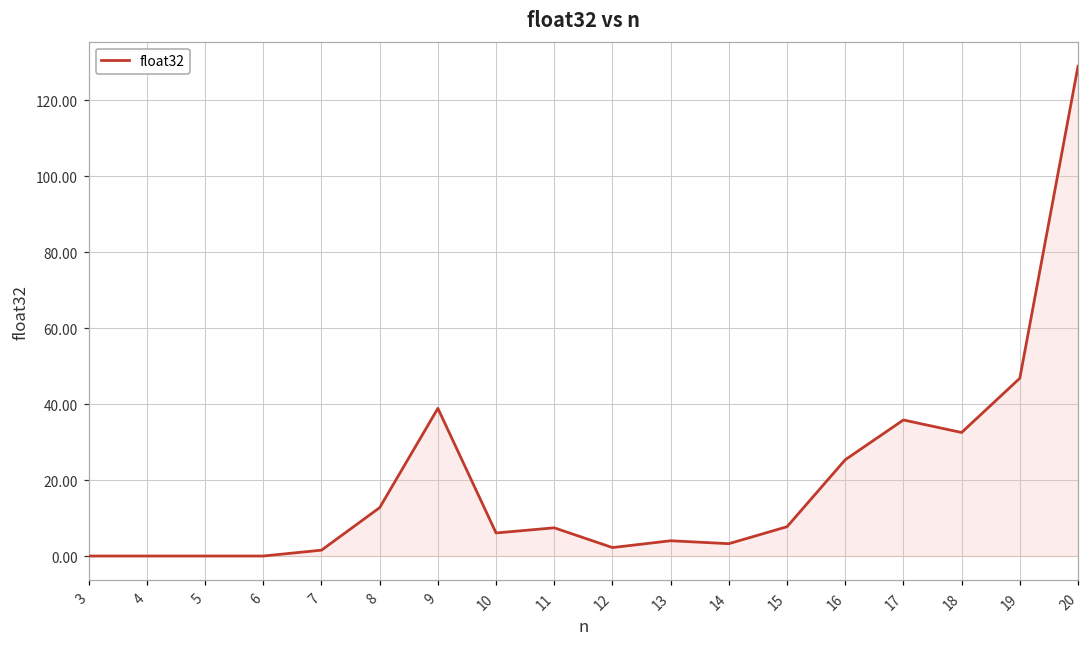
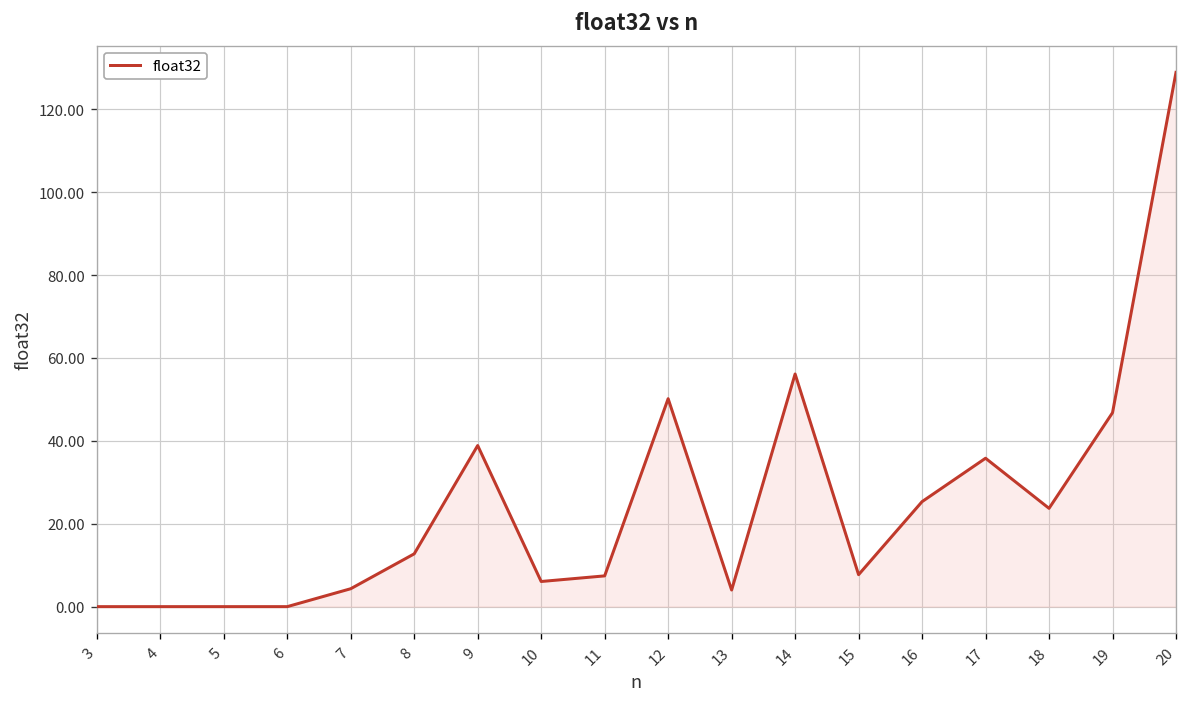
  {
    "3": 0,
    "4": 0,
    "5": 0,
    "6": 0,
-   "7": 2,
+   "7": 4,
    "8": 13,
    "9": 39,
    "10": 6,
    "11": 7,
-   "12": 2,
+   "12": 50,
    "13": 4,
-   "14": 3,
+   "14": 56,
    "15": 8,
    "16": 25,
    "17": 36,
-   "18": 33,
+   "18": 24,
    "19": 47,
    "20": 129
  }
